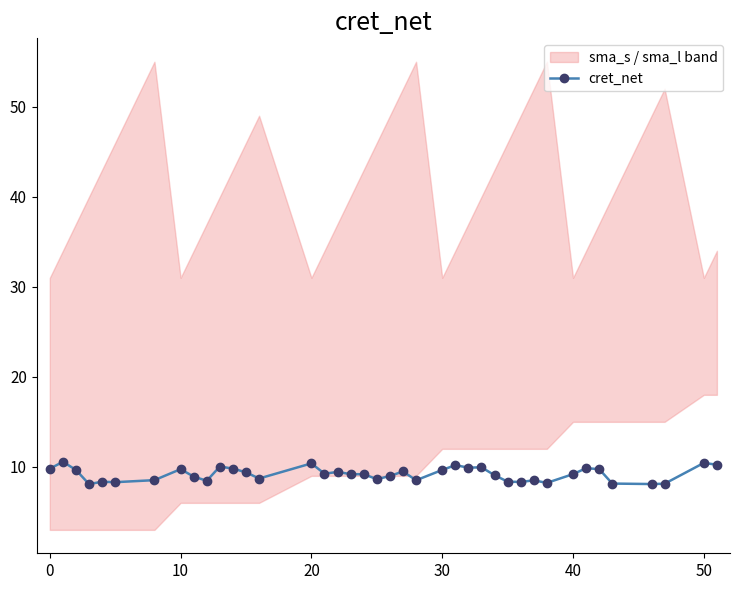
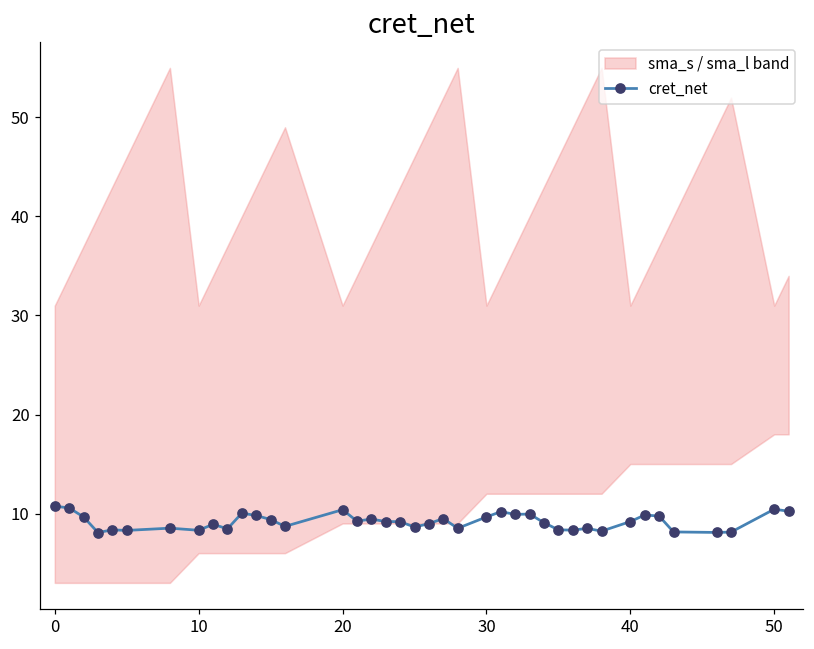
  {
    "cret_net": {
-     "0": 10,
-     "10": 10,
+     "0": 11,
+     "10": 8,
      "20": 10,
      "30": 10,
      "40": 9,
      "50": 10
    }
  }
